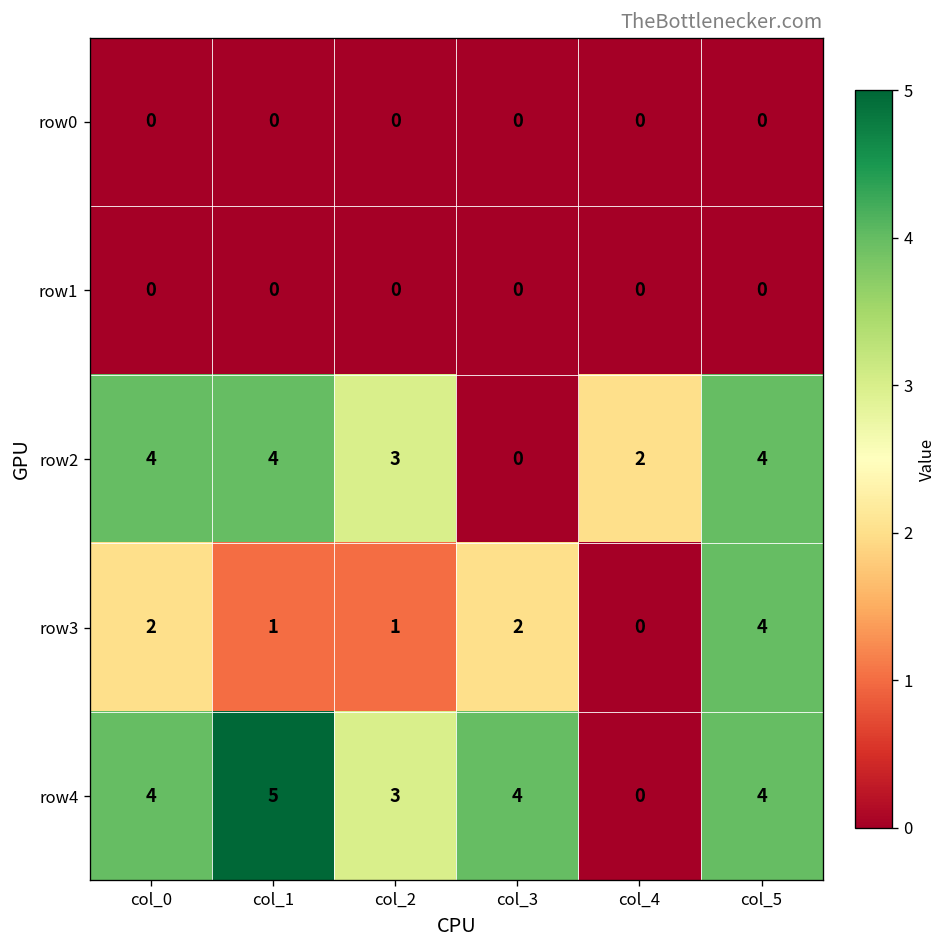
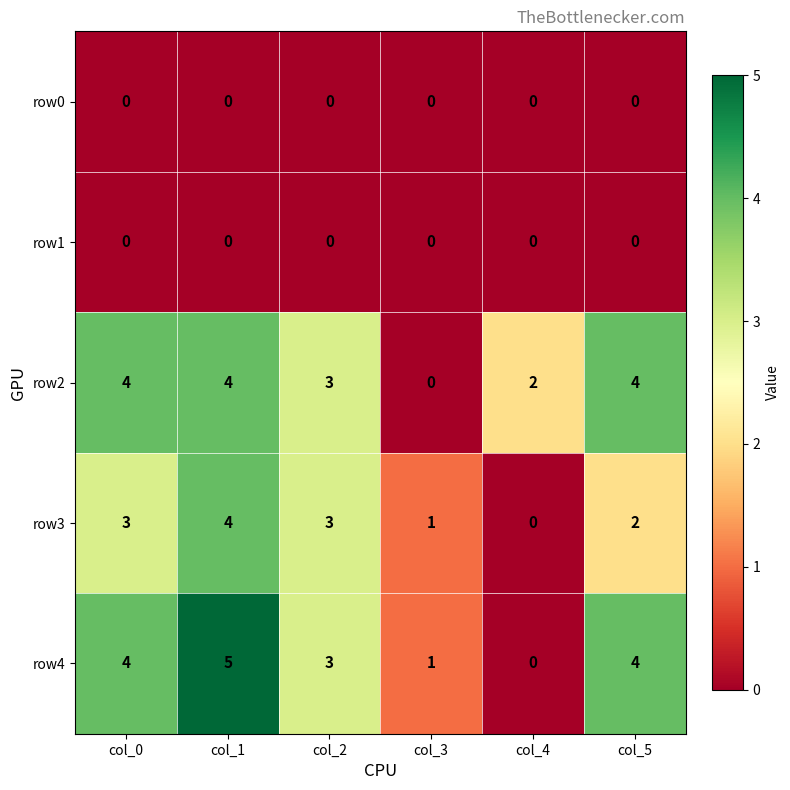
  {
    "row0": {
      "col_0": 0,
      "col_1": 0,
      "col_2": 0,
      "col_3": 0,
      "col_4": 0,
      "col_5": 0
    },
    "row1": {
      "col_0": 0,
      "col_1": 0,
      "col_2": 0,
      "col_3": 0,
      "col_4": 0,
      "col_5": 0
    },
    "row2": {
      "col_0": 4,
      "col_1": 4,
      "col_2": 3,
      "col_3": 0,
      "col_4": 2,
      "col_5": 4
    },
    "row3": {
-     "col_0": 2,
-     "col_1": 1,
-     "col_2": 1,
-     "col_3": 2,
+     "col_0": 3,
+     "col_1": 4,
+     "col_2": 3,
+     "col_3": 1,
      "col_4": 0,
-     "col_5": 4
+     "col_5": 2
    },
    "row4": {
      "col_0": 4,
      "col_1": 5,
      "col_2": 3,
-     "col_3": 4,
+     "col_3": 1,
      "col_4": 0,
      "col_5": 4
    }
  }
